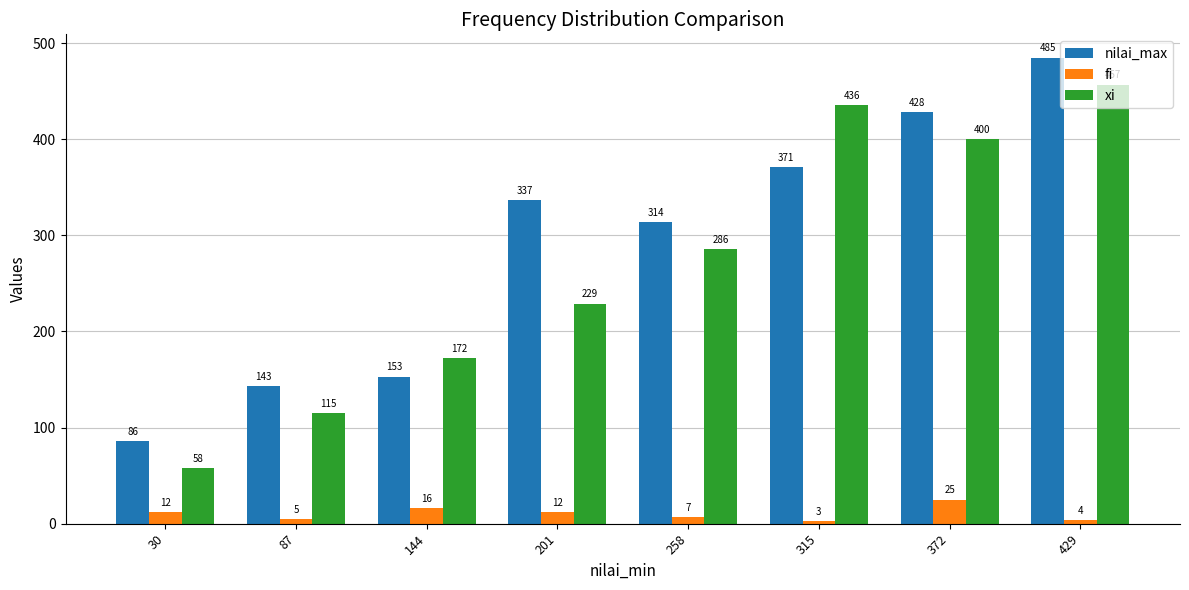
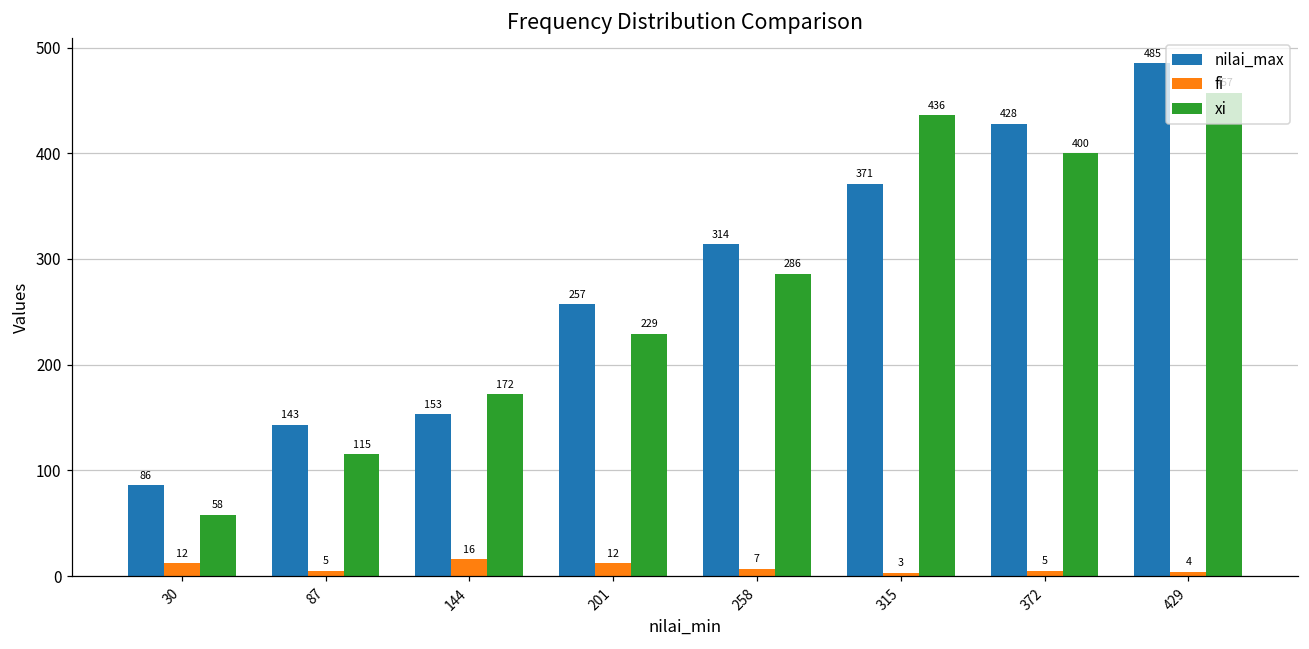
  {
    "nilai_max": {
      "30": 86,
      "87": 143,
      "144": 153,
-     "201": 337,
+     "201": 257,
      "258": 314,
      "315": 371,
      "372": 428,
      "429": 485
    },
    "fi": {
      "30": 12,
      "87": 5,
      "144": 16,
      "201": 12,
      "258": 7,
      "315": 3,
-     "372": 25,
+     "372": 5,
      "429": 4
    },
    "xi": {
      "30": 58,
      "87": 115,
      "144": 172,
      "201": 229,
      "258": 286,
      "315": 436,
      "372": 400
    }
  }
